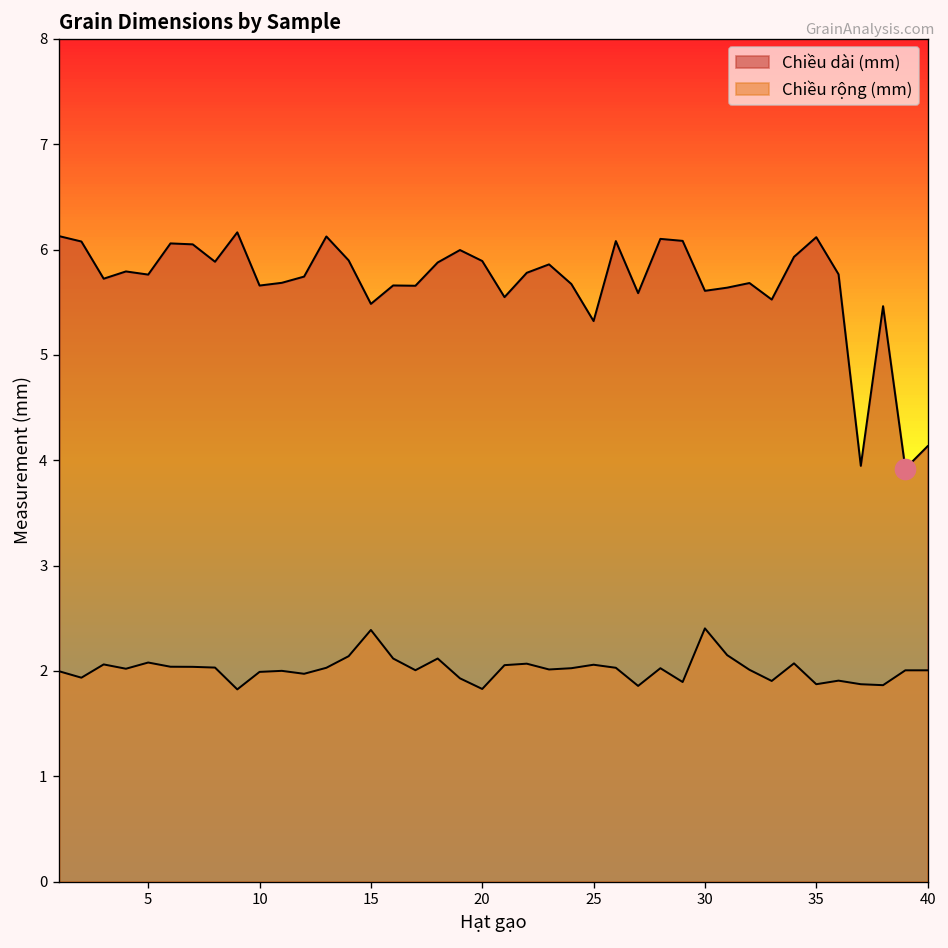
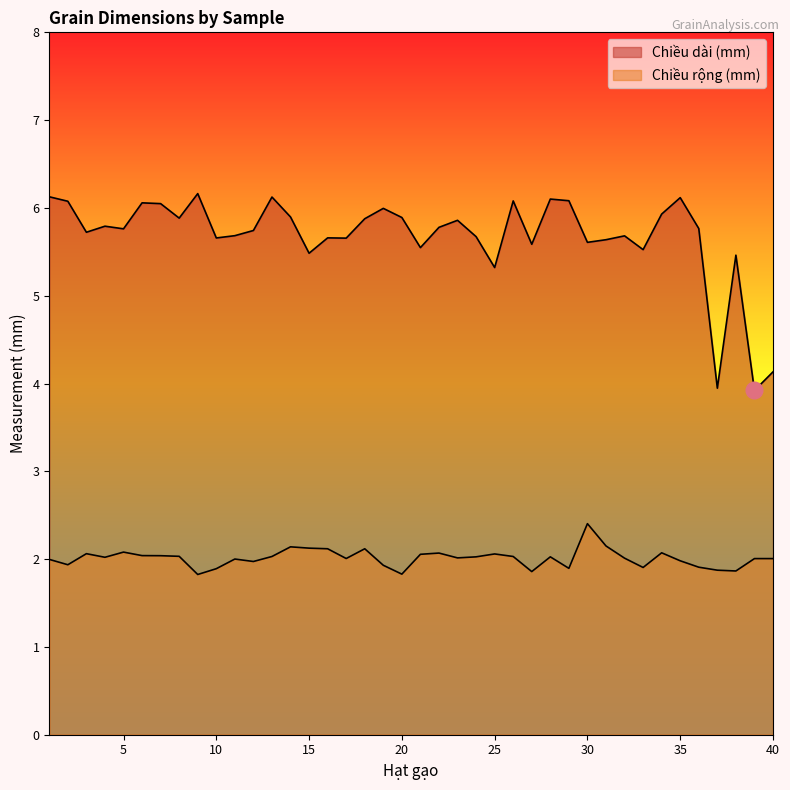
  {
    "Chiều rộng (mm)": {
      "5": 2.1,
-     "10": 2.0,
-     "15": 2.4,
+     "10": 1.9,
+     "15": 2.1,
      "20": 1.8,
      "25": 2.1,
      "30": 2.4,
-     "35": 1.9,
+     "35": 2.0,
      "40": 2.0
    }
  }
